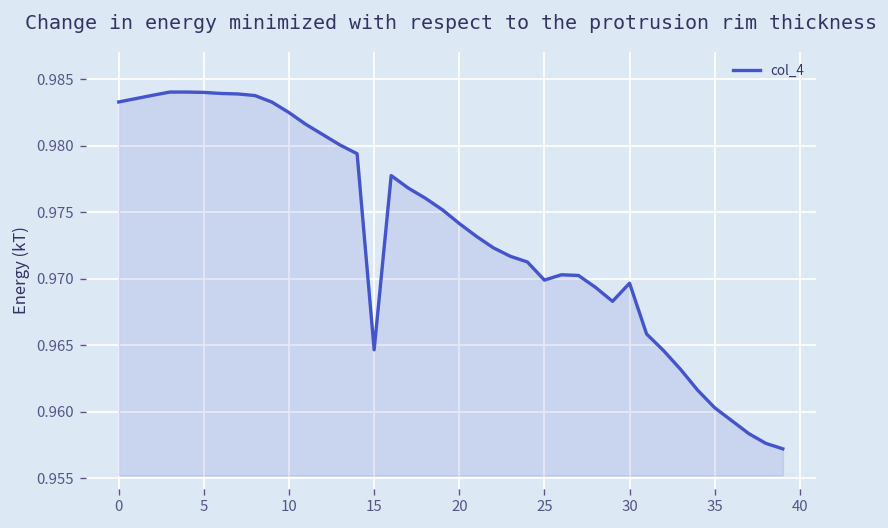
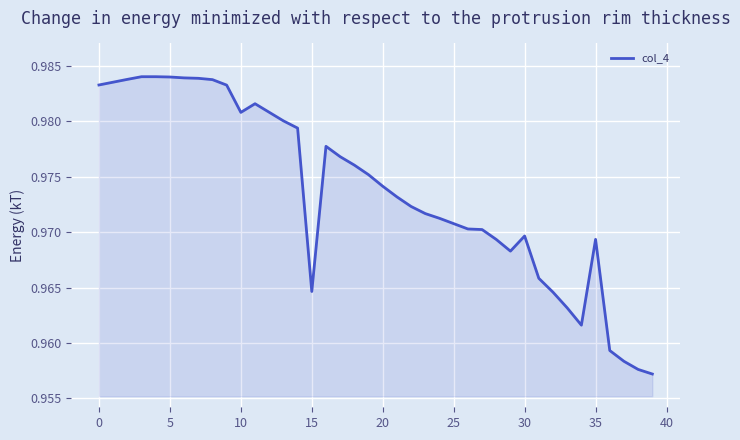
  {
    "0": 0.9833,
    "5": 0.9840,
-   "10": 0.9825,
+   "10": 0.9808,
    "15": 0.9646,
    "20": 0.9741,
-   "25": 0.9699,
+   "25": 0.9708,
    "30": 0.9697,
-   "35": 0.9603
+   "35": 0.9694
  }
